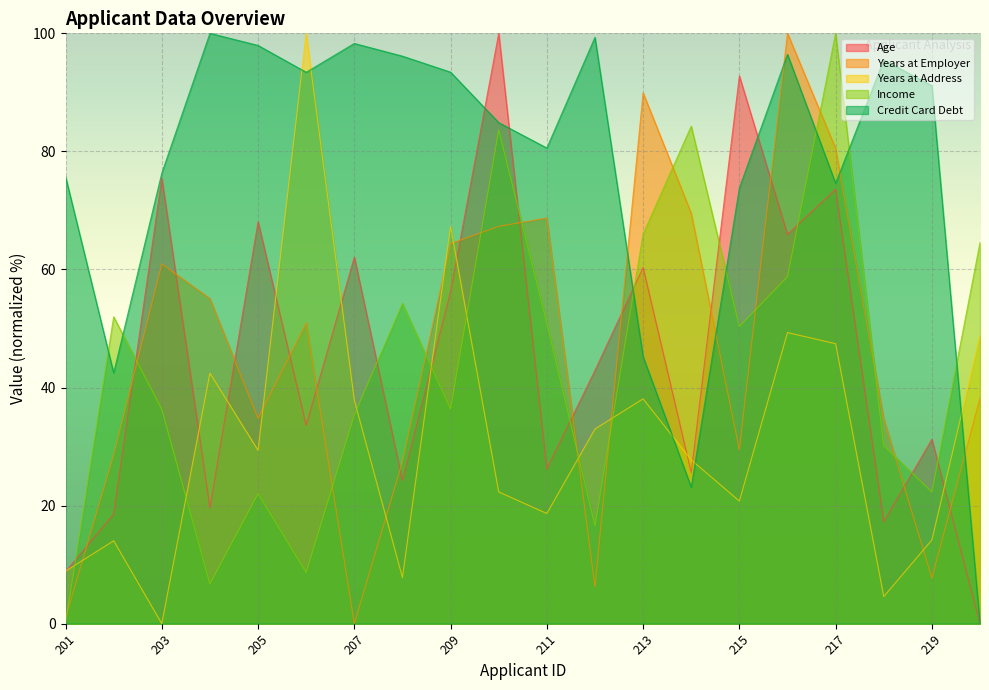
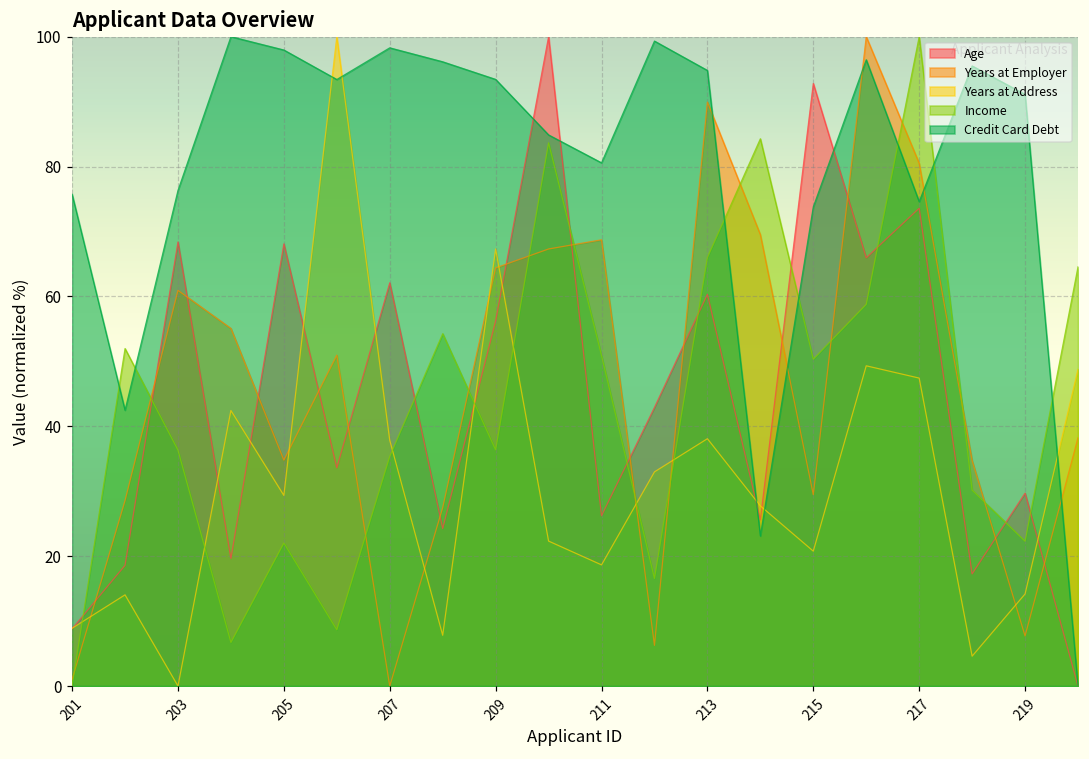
  {
    "Age": {
-     "203": 75,
+     "203": 68,
      "205": 68,
      "207": 62,
      "209": 56,
      "211": 26,
      "213": 60,
      "215": 93,
      "217": 74,
-     "219": 31
+     "219": 30
    },
    "Income": {
      "201": 0,
      "203": 36,
      "205": 22,
      "207": 35,
      "209": 36,
      "211": 51,
      "213": 66,
      "215": 50,
      "217": 100,
      "219": 22
    },
    "Credit Card Debt": {
      "201": 76,
      "203": 76,
      "205": 98,
      "207": 98,
      "209": 93,
      "211": 81,
-     "213": 45,
+     "213": 95,
      "215": 74,
      "217": 75
    }
  }
